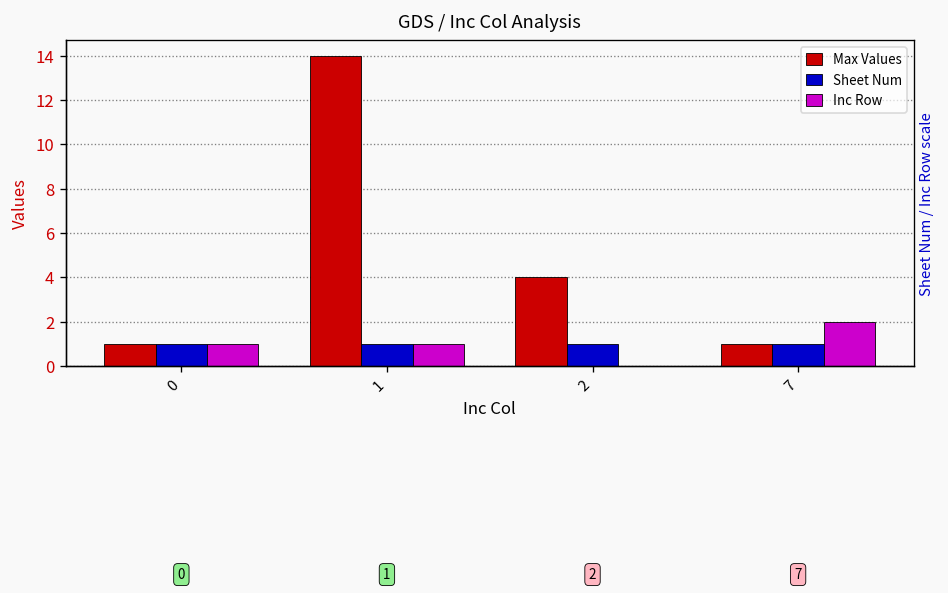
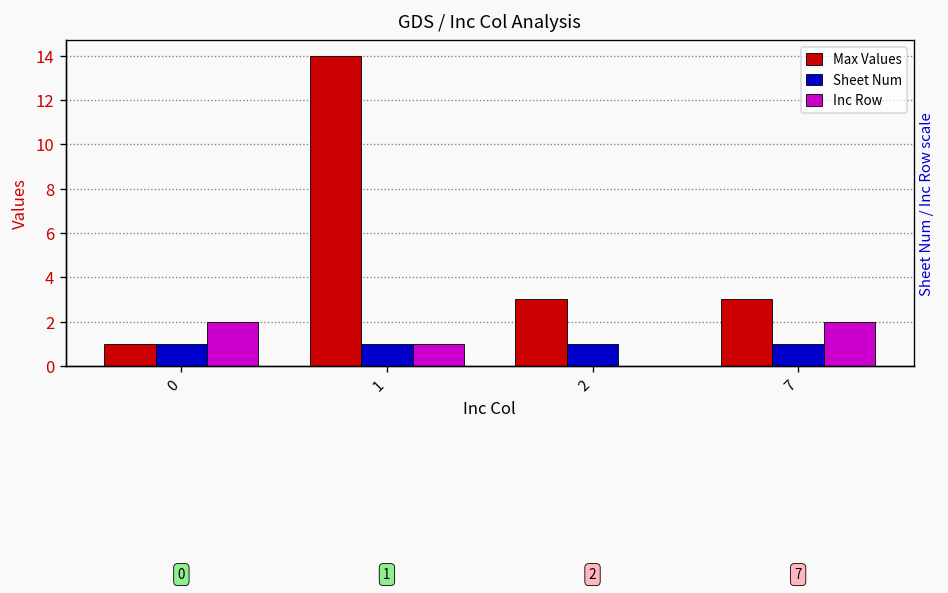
  {
    "Max Values": {
      "0": 1,
      "1": 14,
-     "2": 4,
-     "7": 1
+     "2": 3,
+     "7": 3
    },
    "Sheet Num": {
      "0": 1,
      "1": 1,
      "2": 1,
      "7": 1
    },
    "Inc Row": {
-     "0": 1,
+     "0": 2,
      "1": 1,
      "2": 0,
      "7": 2
    }
  }
